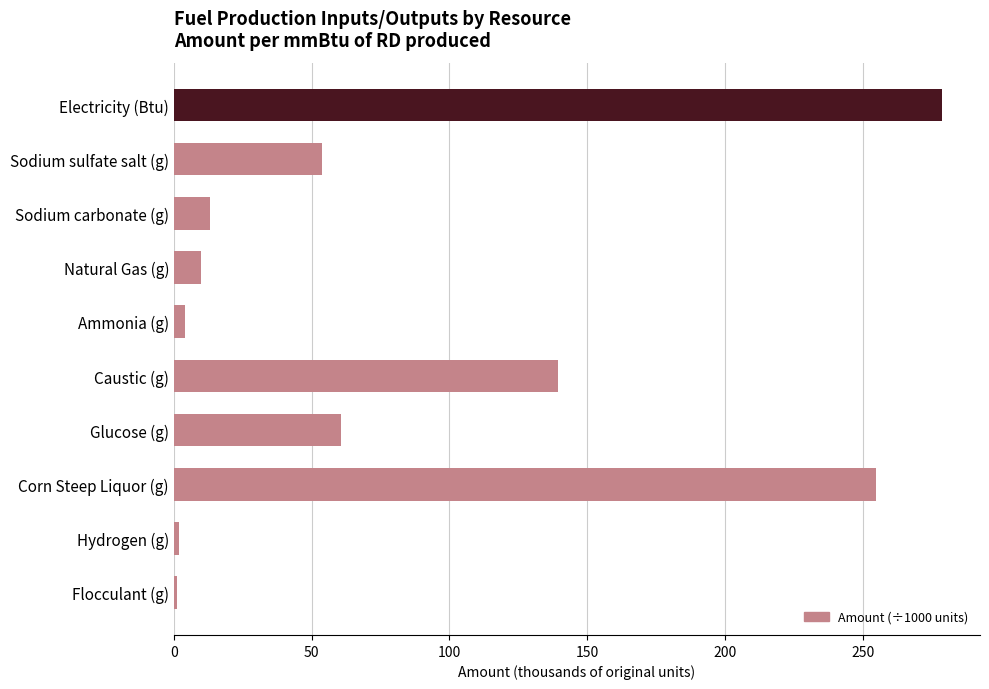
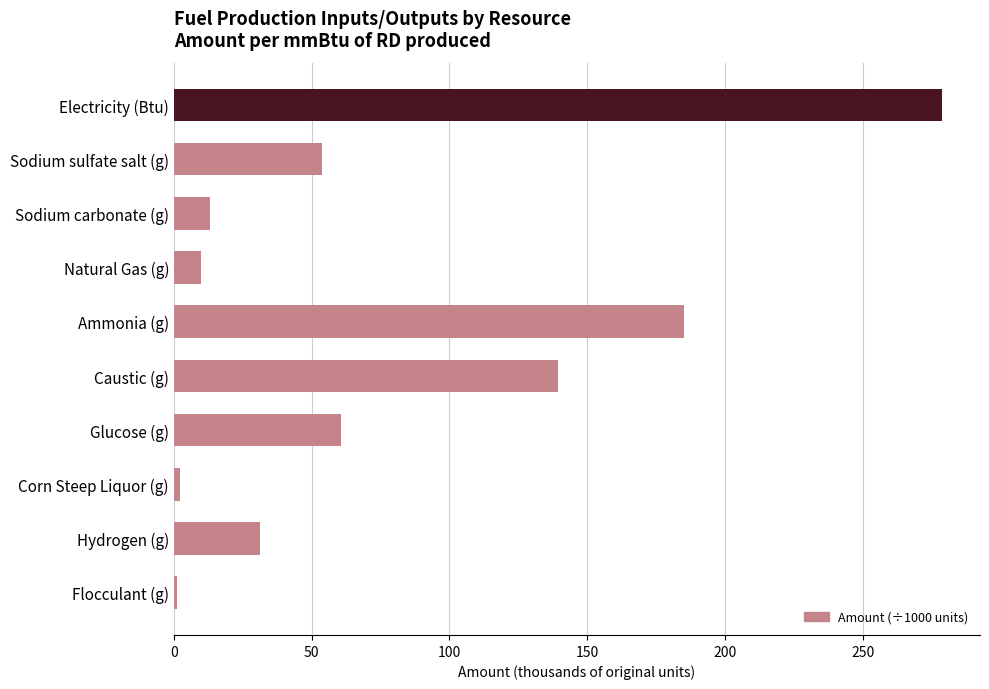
  {
    "Electricity (Btu)": 279,
    "Sodium sulfate salt (g)": 54,
    "Sodium carbonate (g)": 13,
    "Natural Gas (g)": 10,
-   "Ammonia (g)": 4,
+   "Ammonia (g)": 185,
    "Caustic (g)": 139,
    "Glucose (g)": 61,
-   "Corn Steep Liquor (g)": 255,
-   "Hydrogen (g)": 2,
+   "Corn Steep Liquor (g)": 2,
+   "Hydrogen (g)": 31,
    "Flocculant (g)": 1
  }
